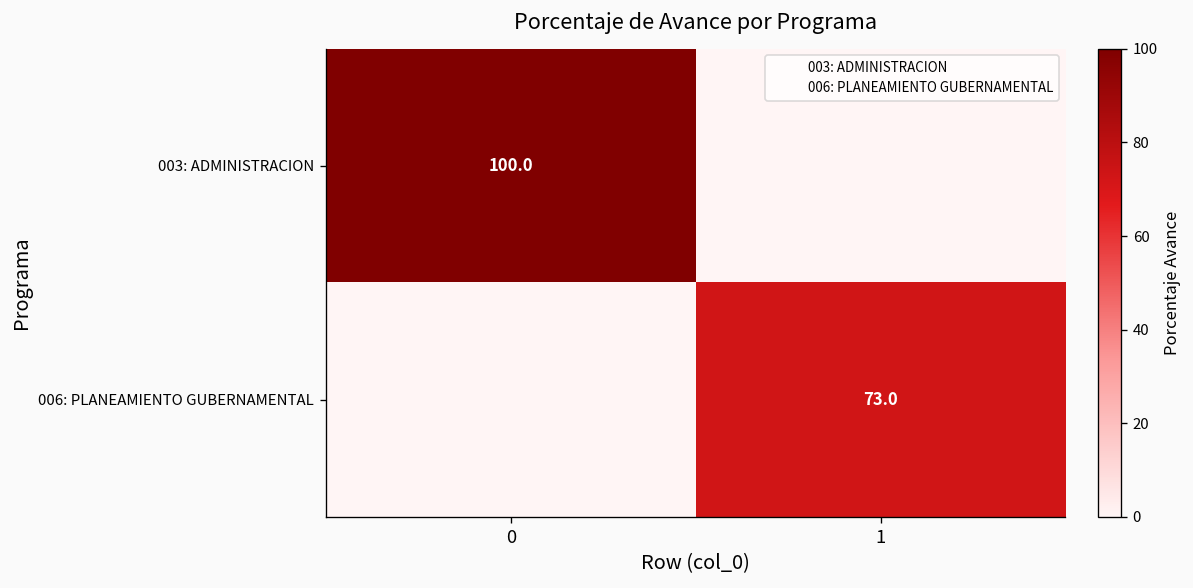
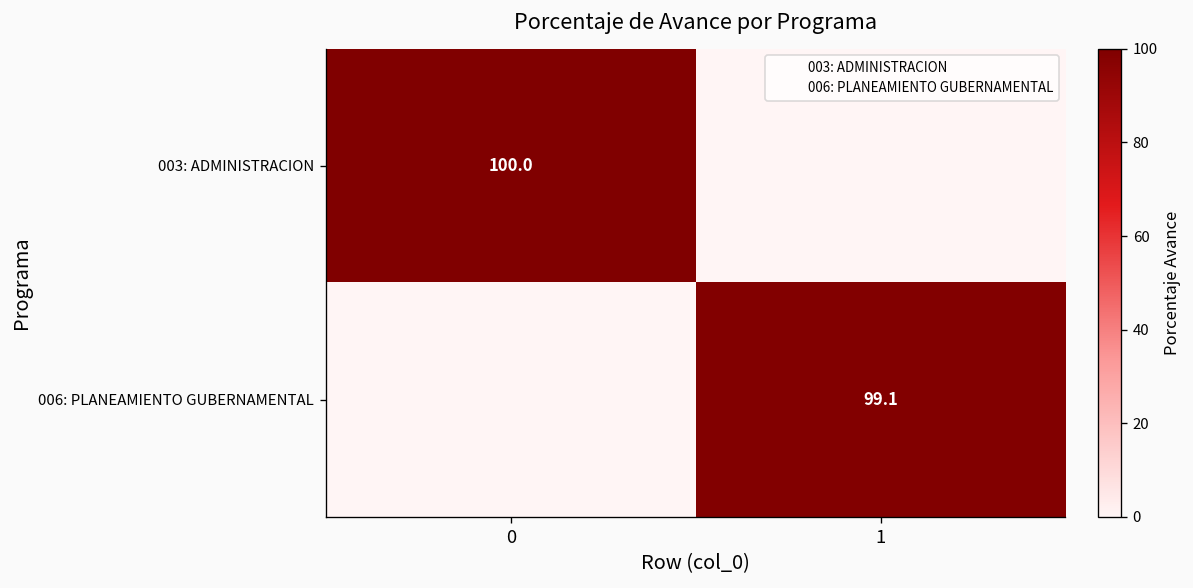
  {
    "003: ADMINISTRACION": {
      "0": 100.0
    },
    "006: PLANEAMIENTO GUBERNAMENTAL": {
-     "1": 73.0
+     "1": 99.1
    }
  }
